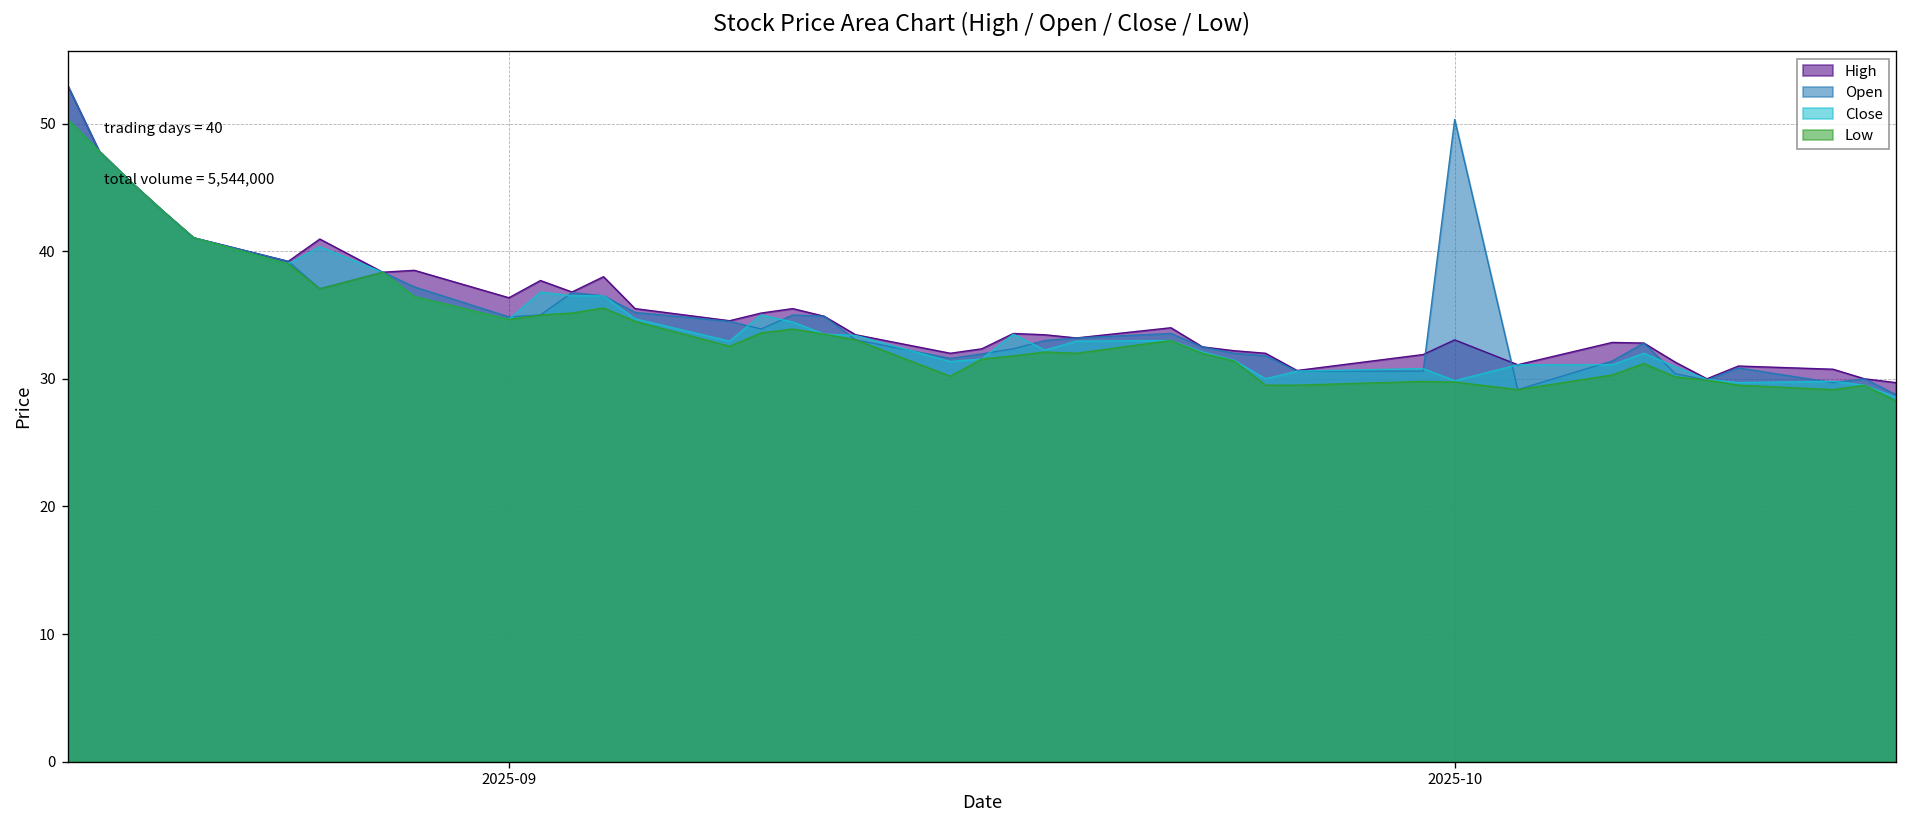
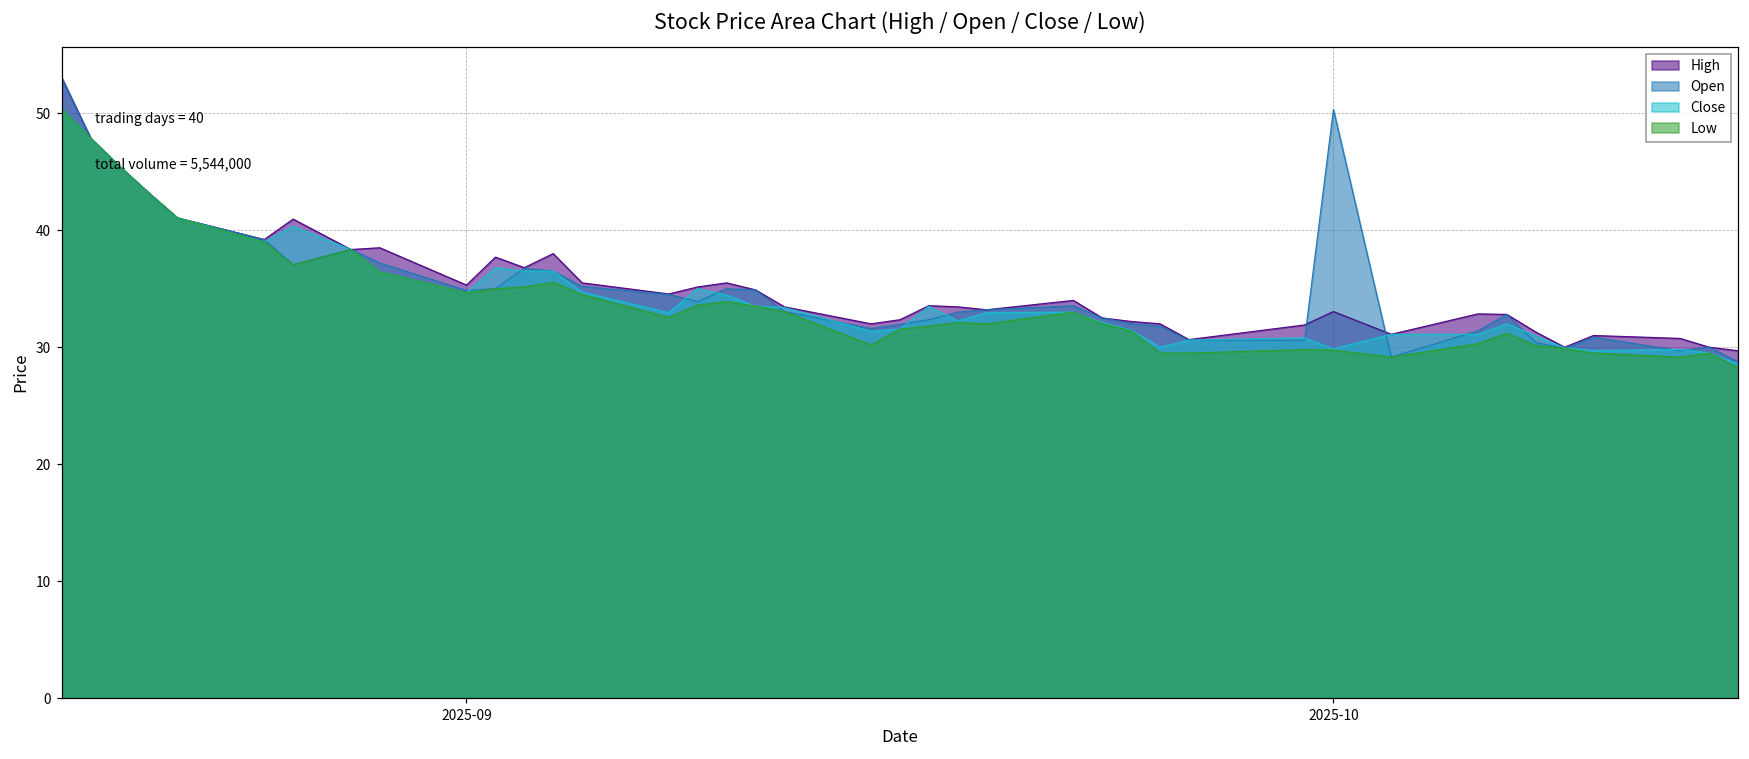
  {
    "High": {
-     "2025-09": 36.4,
+     "2025-09": 35.3,
      "2025-10": 33.1
    },
    "Open": {
      "2025-10": 50.3
    }
  }
